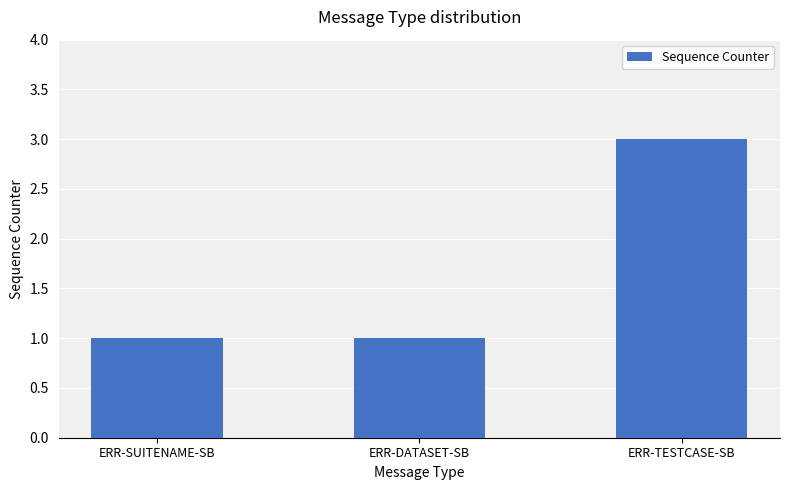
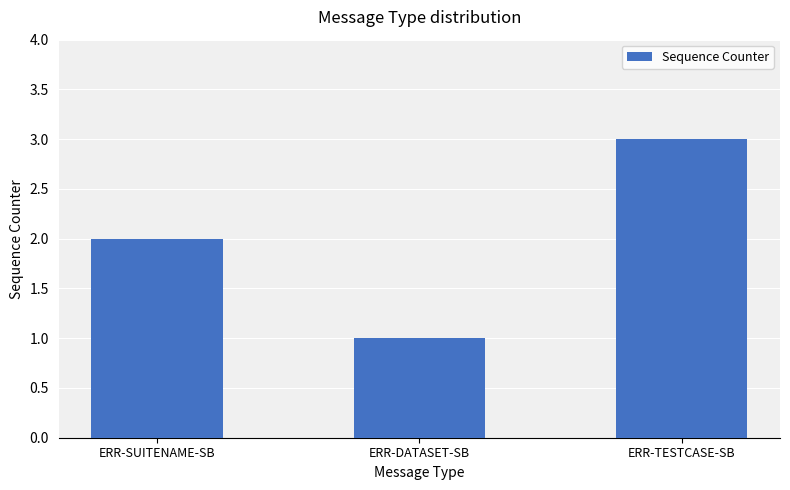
  {
-   "ERR-SUITENAME-SB": 1,
+   "ERR-SUITENAME-SB": 2,
    "ERR-DATASET-SB": 1,
    "ERR-TESTCASE-SB": 3
  }
